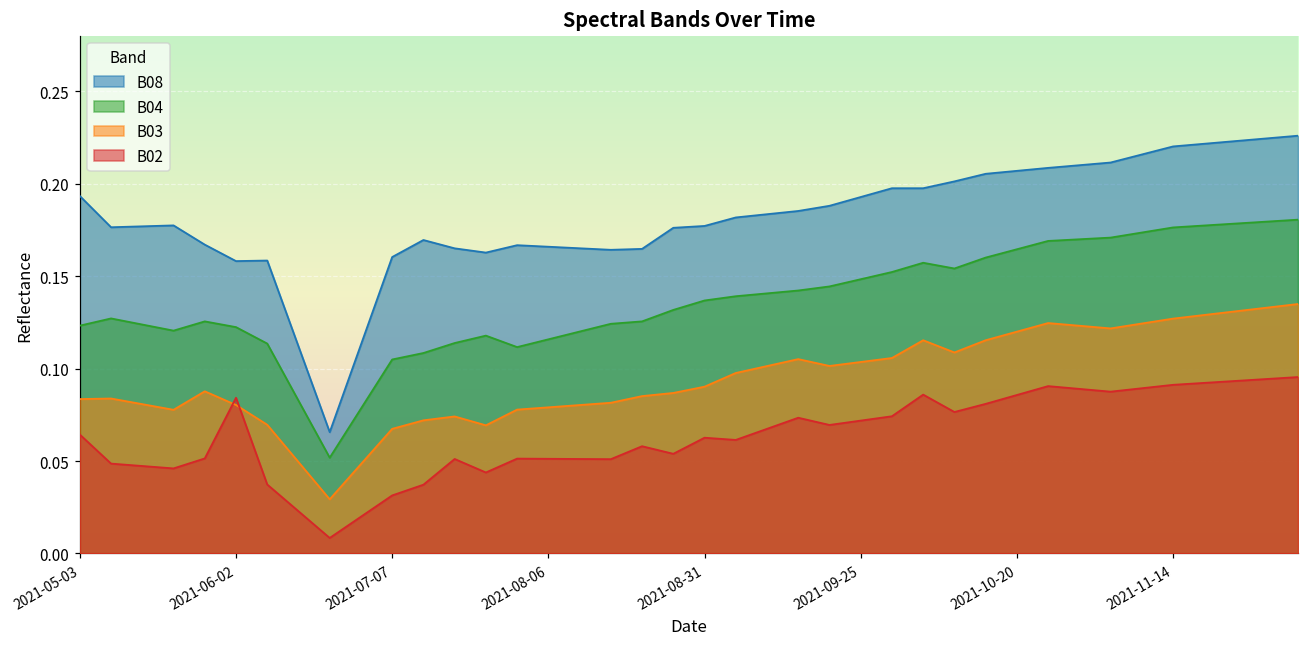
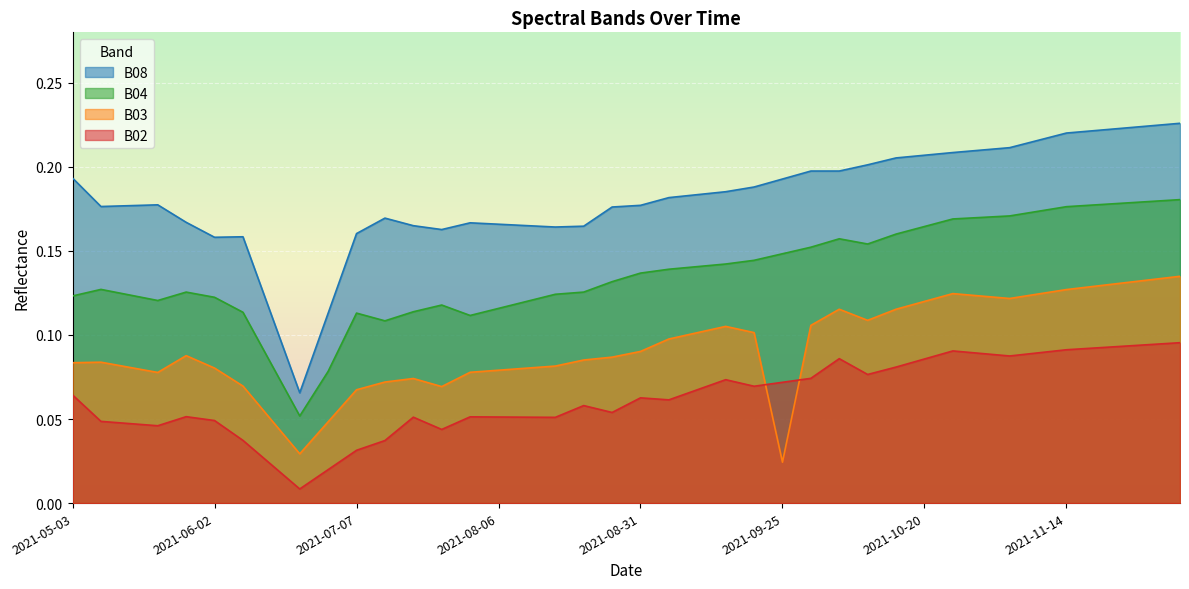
  {
    "B08": {
      "2021-05-03": 0.193,
      "2021-06-02": 0.158,
      "2021-07-07": 0.160,
      "2021-08-06": 0.166,
      "2021-08-31": 0.177,
      "2021-09-25": 0.193,
      "2021-10-20": 0.207,
      "2021-11-14": 0.220
    },
    "B04": {
      "2021-05-03": 0.123,
      "2021-06-02": 0.122,
-     "2021-07-07": 0.105,
+     "2021-07-07": 0.113,
      "2021-08-06": 0.116,
      "2021-08-31": 0.137,
      "2021-09-25": 0.148,
      "2021-10-20": 0.165,
      "2021-11-14": 0.176
    },
    "B03": {
      "2021-05-03": 0.084,
      "2021-06-02": 0.080,
      "2021-07-07": 0.067,
      "2021-08-06": 0.079,
      "2021-08-31": 0.090,
-     "2021-09-25": 0.104,
+     "2021-09-25": 0.024,
      "2021-10-20": 0.120,
      "2021-11-14": 0.127
    },
    "B02": {
      "2021-05-03": 0.064,
-     "2021-06-02": 0.084,
+     "2021-06-02": 0.049,
      "2021-07-07": 0.031,
      "2021-08-06": 0.051,
      "2021-08-31": 0.063,
      "2021-09-25": 0.072,
      "2021-10-20": 0.086,
      "2021-11-14": 0.091
    }
  }
